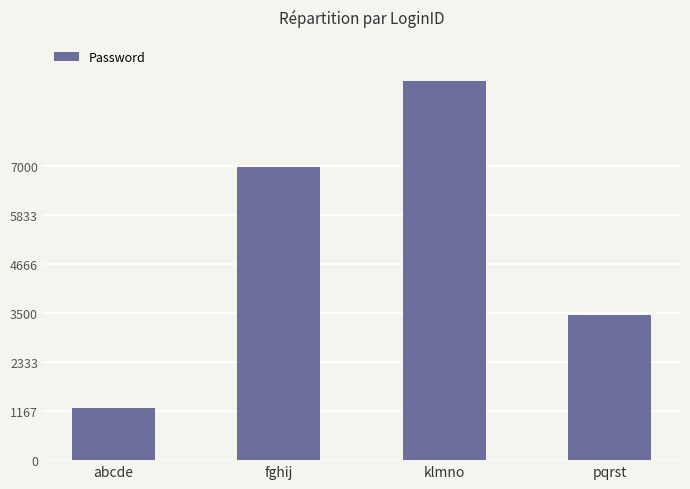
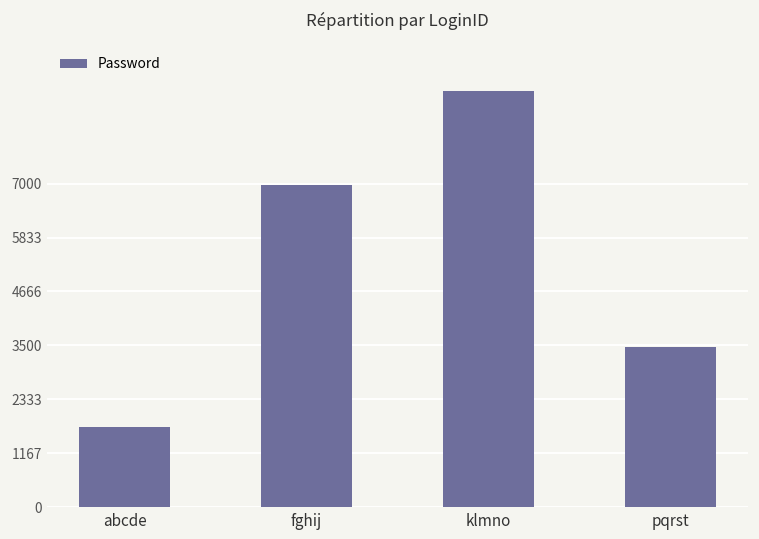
  {
-   "abcde": 1200,
+   "abcde": 1700,
    "fghij": 7000,
    "klmno": 9000,
    "pqrst": 3500
  }
